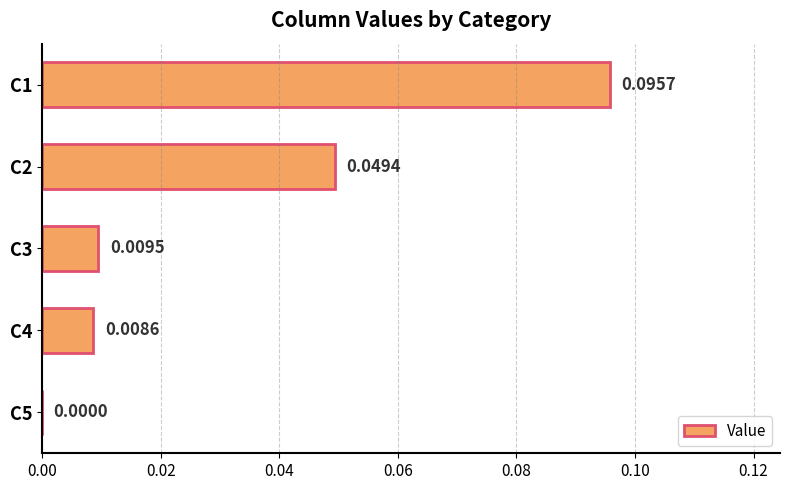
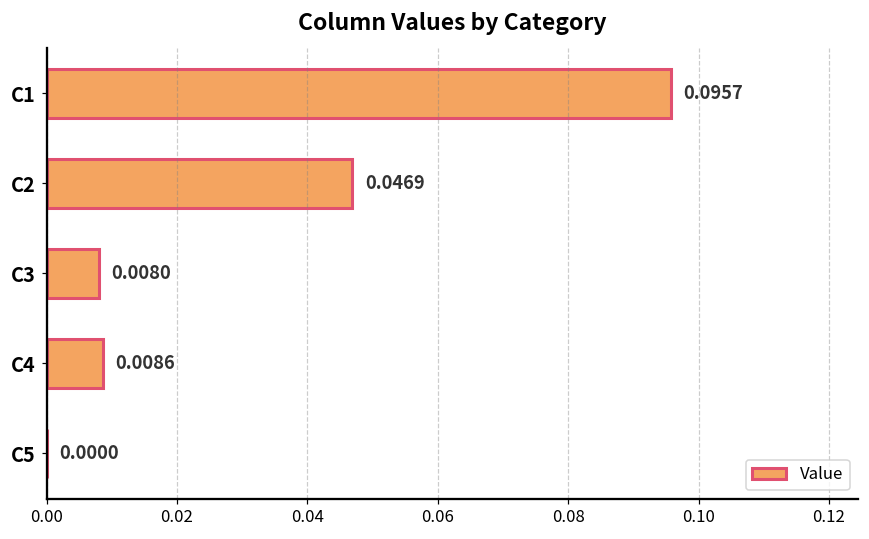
  {
    "C1": 0.0957,
-   "C2": 0.0494,
-   "C3": 0.0095,
+   "C2": 0.0469,
+   "C3": 0.0080,
    "C4": 0.0086,
    "C5": 0.0000
  }
